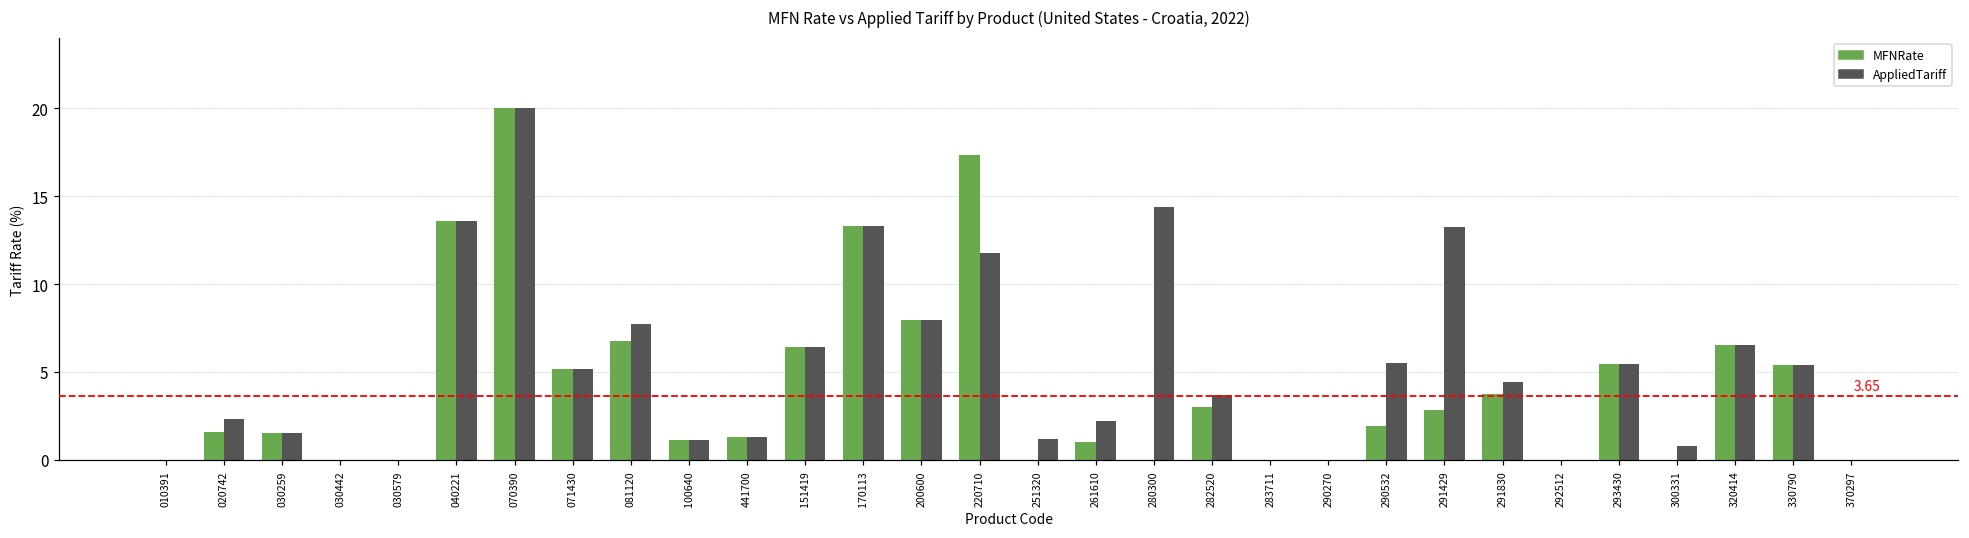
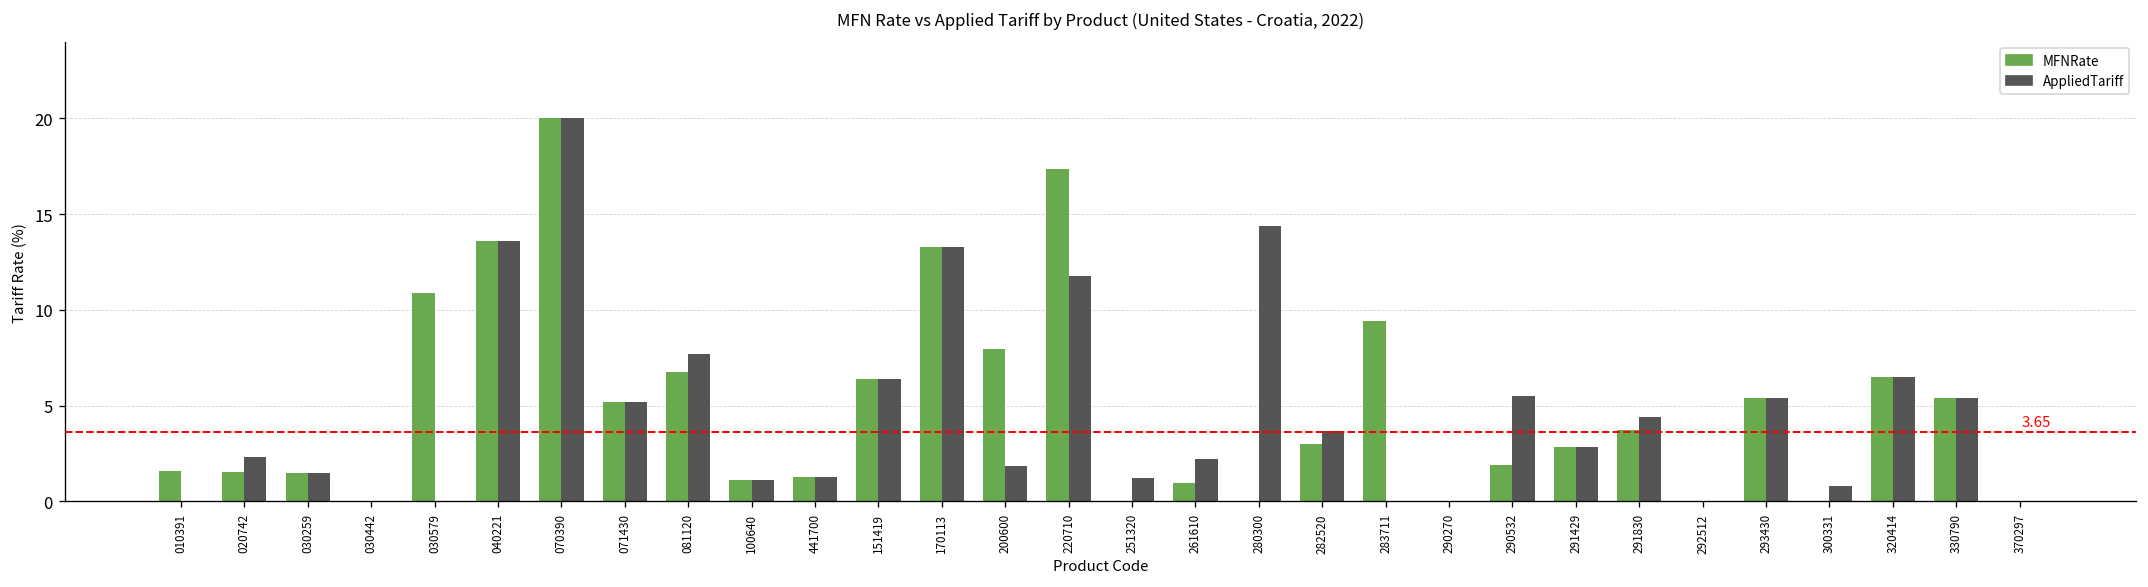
  {
    "MFNRate": {
-     "010391": 0.0,
+     "010391": 1.6,
      "020742": 1.5,
      "030259": 1.5,
      "030442": 0.0,
-     "030579": 0.0,
+     "030579": 10.9,
      "040221": 13.6,
      "070390": 20.0,
      "071430": 5.2,
      "081120": 6.8,
      "100640": 1.1,
      "441700": 1.3,
      "151419": 6.4,
      "170113": 13.3,
      "200600": 8.0,
      "220710": 17.4,
      "251320": 0.0,
      "261610": 1.0,
      "280300": 0.0,
      "282520": 3.0,
-     "283711": 0.0,
+     "283711": 9.4,
      "290270": 0.0,
      "290532": 1.9,
      "291429": 2.8,
      "291830": 3.8,
      "292512": 0.0,
      "293430": 5.4,
      "300331": 0.0,
      "320414": 6.5,
      "330790": 5.4,
      "370297": 0.0
    },
    "AppliedTariff": {
      "010391": 0.0,
      "020742": 2.3,
      "030259": 1.5,
      "030442": 0.0,
      "030579": 0.0,
      "040221": 13.6,
      "070390": 20.0,
      "071430": 5.2,
      "081120": 7.7,
      "100640": 1.1,
      "441700": 1.3,
      "151419": 6.4,
      "170113": 13.3,
-     "200600": 8.0,
+     "200600": 1.9,
      "220710": 11.8,
      "251320": 1.2,
      "261610": 2.2,
      "280300": 14.4,
      "282520": 3.7,
      "283711": 0.0,
      "290270": 0.0,
      "290532": 5.5,
-     "291429": 13.3,
+     "291429": 2.8,
      "291830": 4.4,
      "292512": 0.0,
      "293430": 5.4,
      "300331": 0.8,
      "320414": 6.5,
      "330790": 5.4,
      "370297": 0.0
    }
  }
